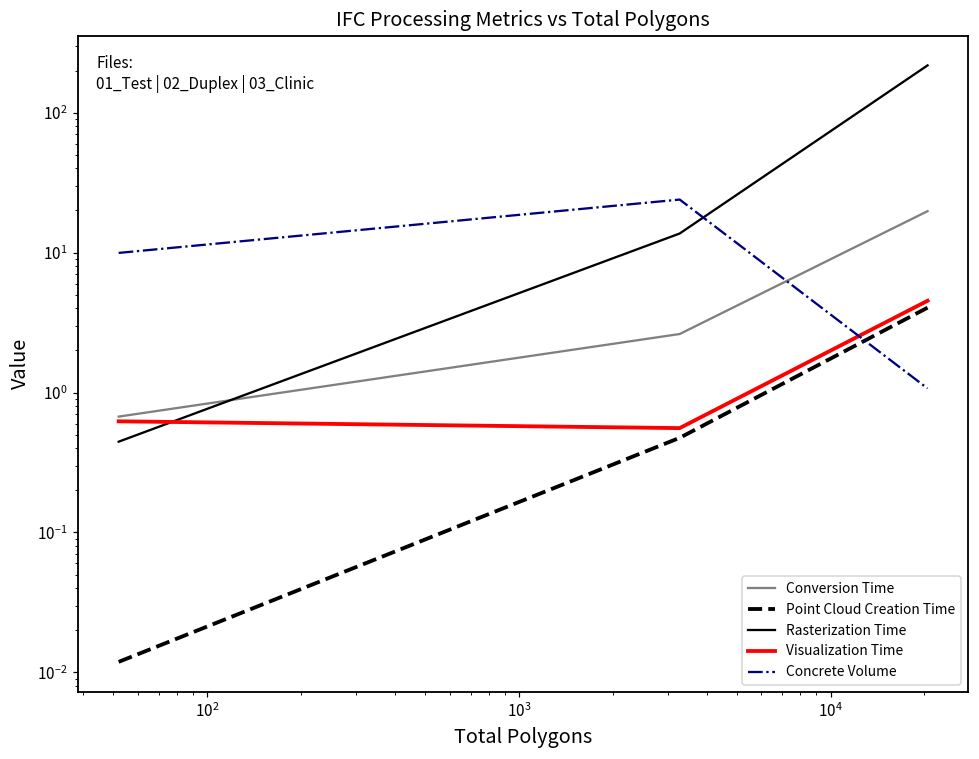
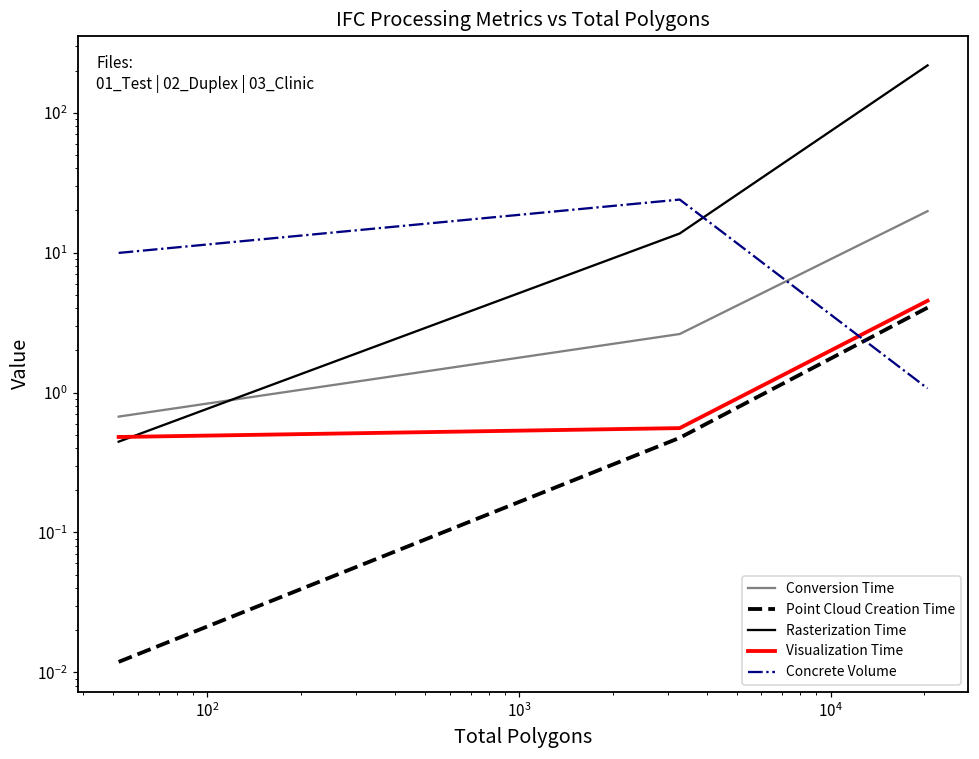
  {
    "Conversion Time": {
      "10^2": 0.7
    },
    "Visualization Time": {
-     "10^2": 0.6
+     "10^2": 0.48
    },
    "Concrete Volume": {
      "10^2": 10
    }
  }
